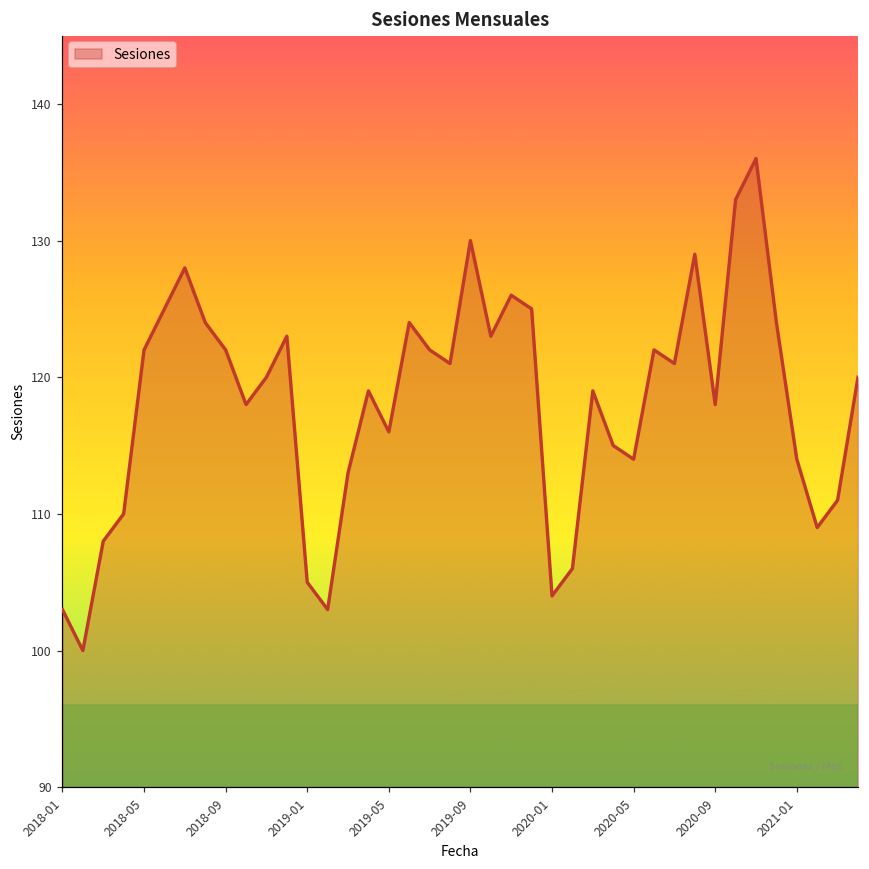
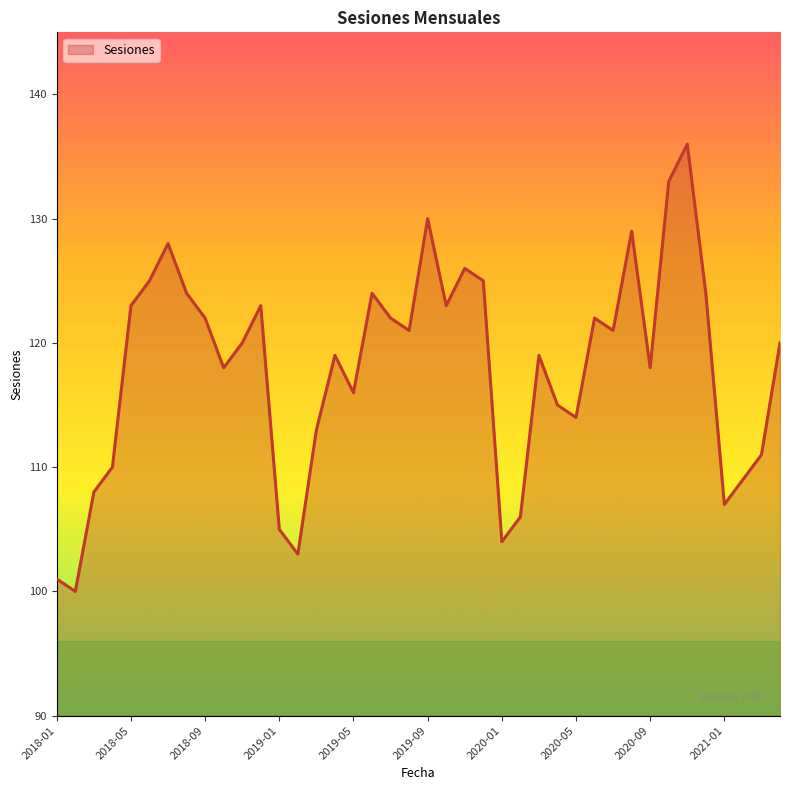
  {
-   "2018-01": 103,
-   "2018-05": 122,
+   "2018-01": 101,
+   "2018-05": 123,
    "2018-09": 122,
    "2019-01": 105,
    "2019-05": 116,
    "2019-09": 130,
    "2020-01": 104,
    "2020-05": 114,
    "2020-09": 118,
-   "2021-01": 114
+   "2021-01": 107
  }
